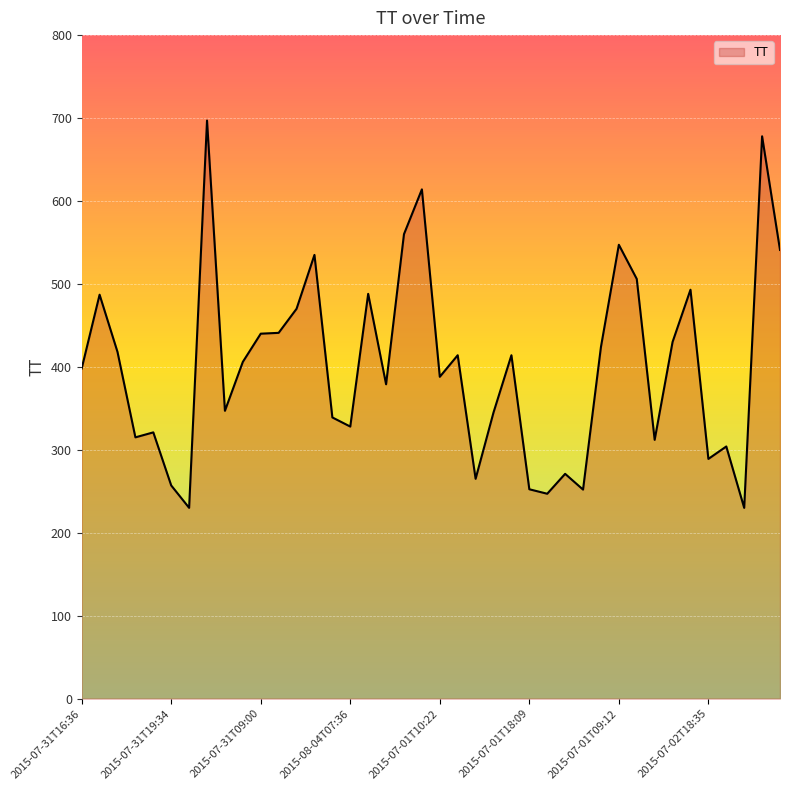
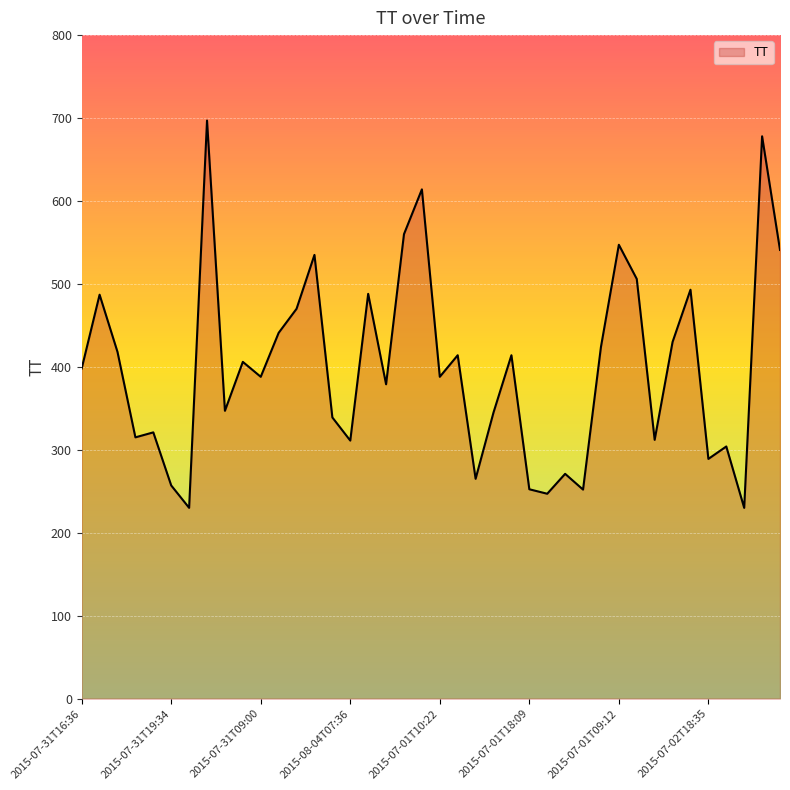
  {
    "2015-07-31T16:36": 400,
    "2015-07-31T19:34": 260,
-   "2015-07-31T09:00": 440,
-   "2015-08-04T07:36": 330,
+   "2015-07-31T09:00": 390,
+   "2015-08-04T07:36": 310,
    "2015-07-01T10:22": 390,
    "2015-07-01T18:09": 250,
    "2015-07-01T09:12": 550,
    "2015-07-02T18:35": 290
  }
